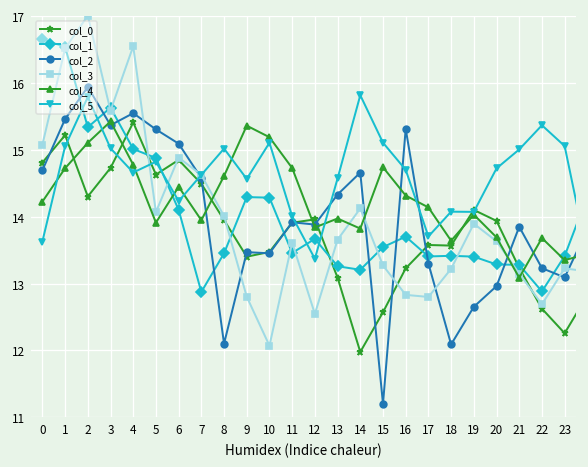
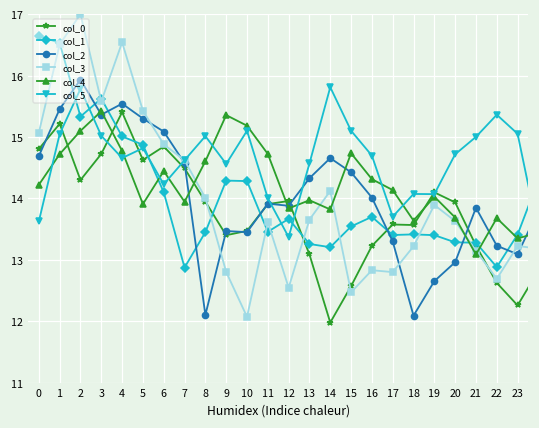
  {
    "col_2": {
      "0": 14.7,
      "1": 15.5,
      "3": 15.4,
      "4": 15.5,
      "5": 15.3,
      "6": 15.1,
      "8": 12.1,
      "9": 13.5,
      "13": 14.3,
      "14": 14.7,
-     "15": 11.2,
-     "16": 15.3,
+     "15": 14.4,
+     "16": 14.0,
      "17": 13.3,
      "18": 12.1,
      "19": 12.7,
      "20": 13.0,
      "21": 13.8,
      "22": 13.2,
      "23": 13.1
    },
    "col_3": {
      "0": 15.1,
      "2": 17.0,
      "3": 15.6,
      "4": 16.5,
-     "5": 14.1,
+     "5": 15.4,
      "8": 14.0,
      "9": 12.8,
      "10": 12.1,
      "11": 13.6,
      "12": 12.5,
      "13": 13.7,
      "14": 14.1,
-     "15": 13.3,
+     "15": 12.5,
      "16": 12.8,
      "17": 12.8,
      "18": 13.2,
      "19": 13.9,
      "20": 13.6,
      "21": 13.1,
      "22": 12.7,
      "23": 13.2
    }
  }
